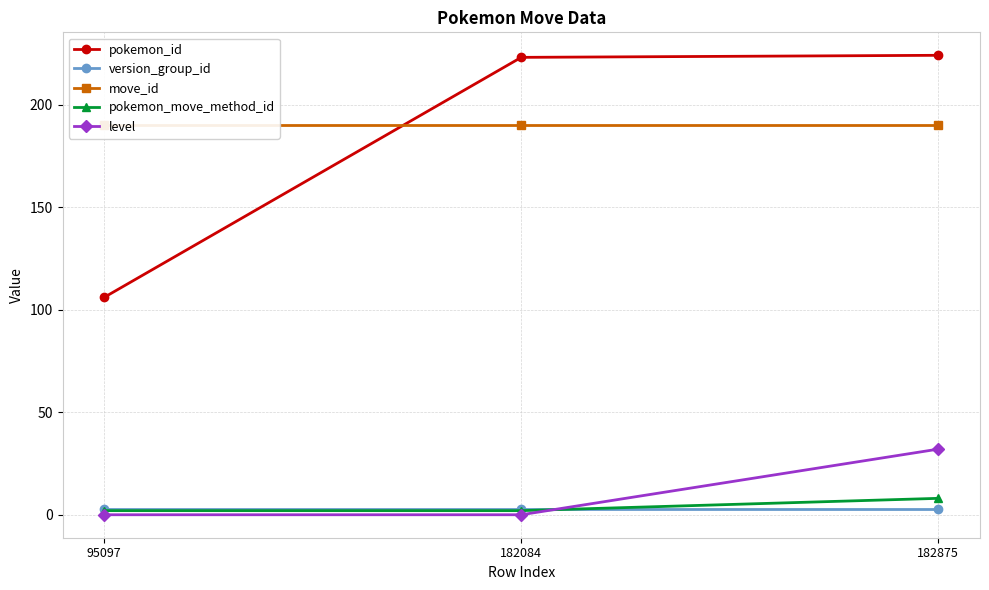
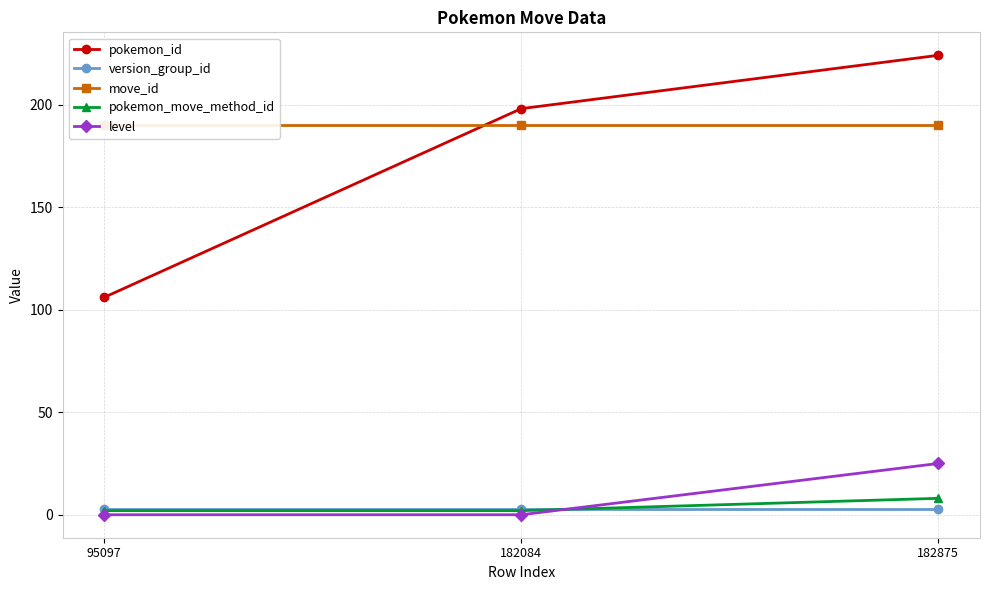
  {
    "pokemon_id": {
      "95097": 106,
-     "182084": 223,
+     "182084": 198,
      "182875": 224
    },
    "version_group_id": {
      "182875": 3
    },
    "move_id": {
      "182084": 190,
      "182875": 190
    },
    "pokemon_move_method_id": {
      "182875": 8
    },
    "level": {
      "95097": 0,
      "182084": 0,
-     "182875": 32
+     "182875": 25
    }
  }
